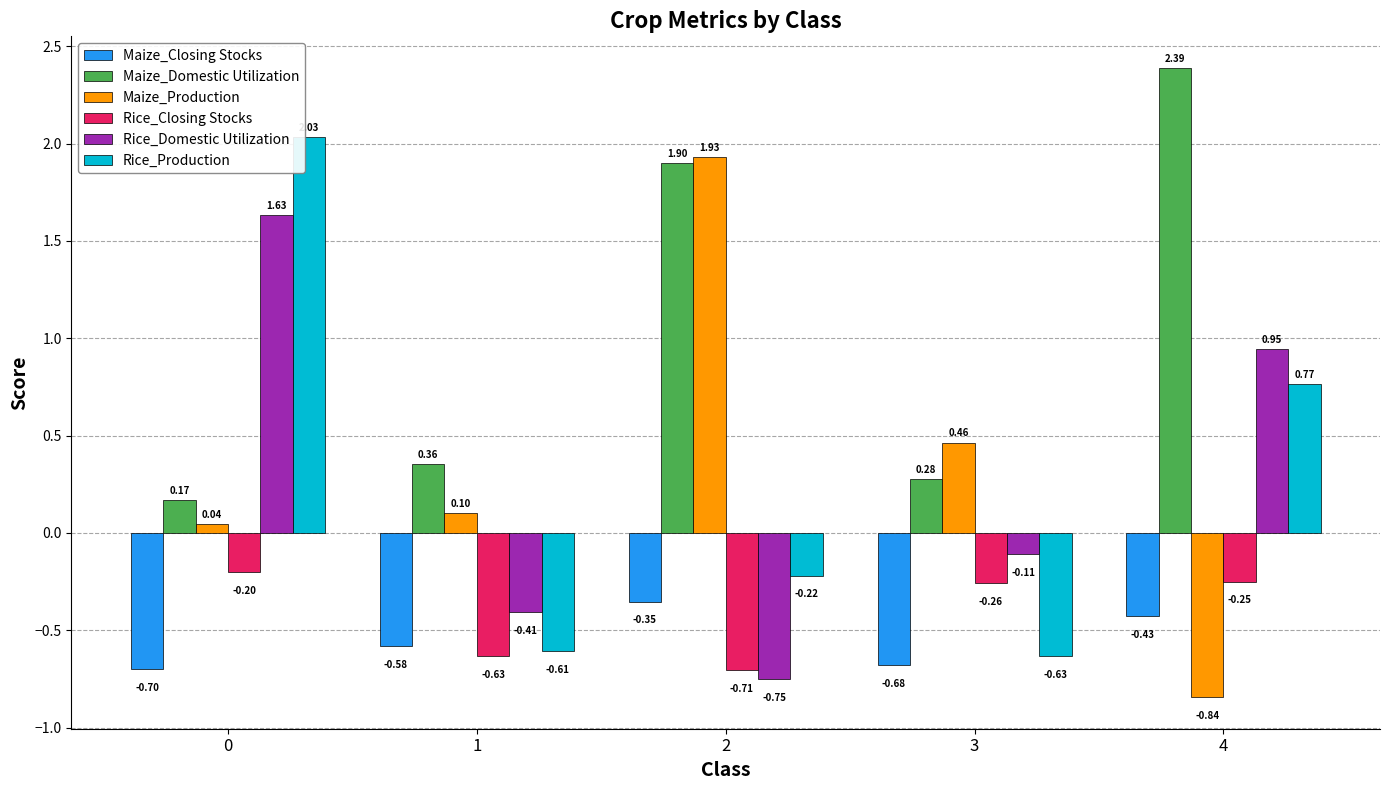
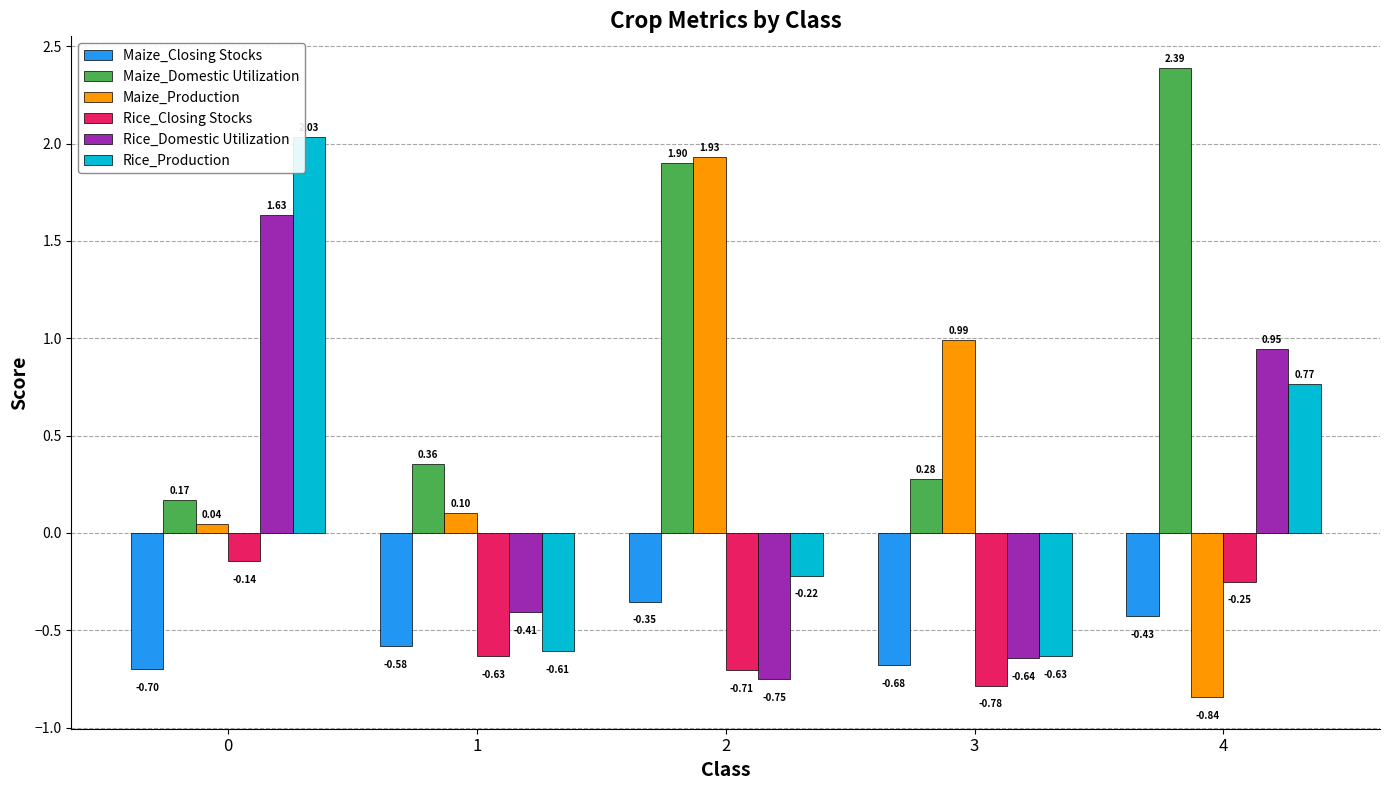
  {
    "Maize_Domestic Utilization": {
      "0": 0.17,
      "1": 0.36,
      "2": 1.90,
      "3": 0.28,
      "4": 2.39
    },
    "Maize_Production": {
      "0": 0.04,
      "1": 0.10,
      "2": 1.93,
-     "3": 0.46,
+     "3": 0.99,
      "4": -0.84
    },
    "Rice_Closing Stocks": {
-     "0": -0.20,
+     "0": -0.14,
      "1": -0.63,
      "2": -0.71,
-     "3": -0.26,
+     "3": -0.78,
      "4": -0.25
    },
    "Rice_Domestic Utilization": {
      "0": 1.63,
      "1": -0.41,
      "2": -0.75,
-     "3": -0.11,
+     "3": -0.64,
      "4": 0.95
    }
  }
